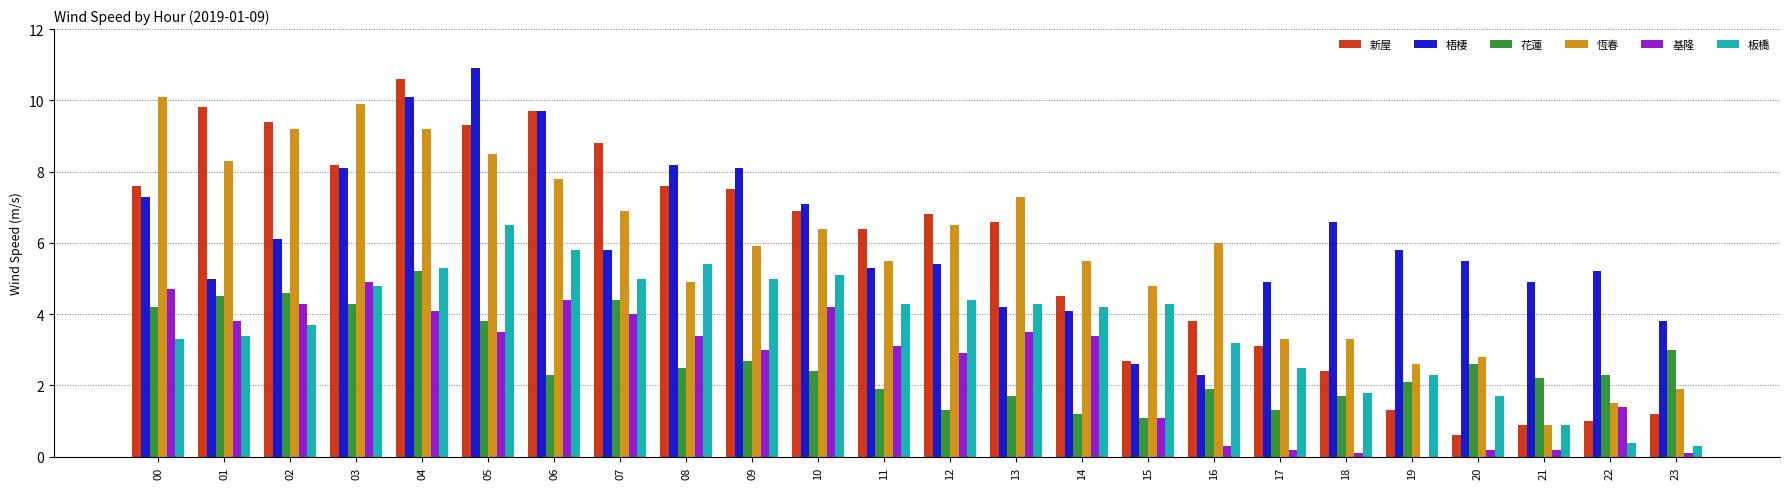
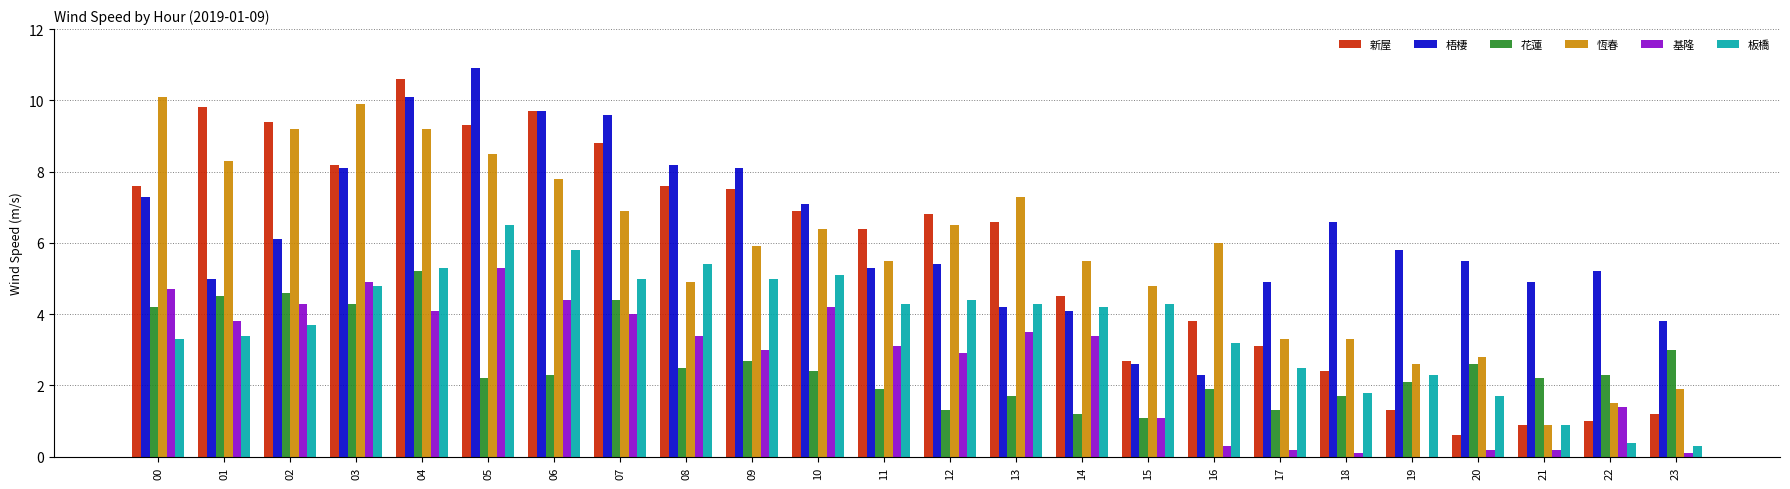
  {
    "新屋": {
      "00": 7.6,
      "01": 9.8,
      "02": 9.4,
      "03": 8.2,
      "04": 10.6,
      "05": 9.3,
      "06": 9.7,
      "07": 8.8,
      "08": 7.6,
      "09": 7.5,
      "10": 6.9,
      "11": 6.4,
      "12": 6.8,
      "13": 6.6,
      "14": 4.5,
      "15": 2.7,
      "16": 3.8,
      "17": 3.1,
      "18": 2.4,
      "19": 1.3,
      "20": 0.6,
      "21": 0.9,
      "22": 1.0,
      "23": 1.2
    },
    "梧棲": {
      "00": 7.3,
      "01": 5.0,
      "02": 6.1,
      "03": 8.1,
      "04": 10.1,
      "05": 10.9,
      "06": 9.7,
-     "07": 5.8,
+     "07": 9.6,
      "08": 8.2,
      "09": 8.1,
      "10": 7.1,
      "11": 5.3,
      "12": 5.4,
      "13": 4.2,
      "14": 4.1,
      "15": 2.6,
      "16": 2.3,
      "17": 4.9,
      "18": 6.6,
      "19": 5.8,
      "20": 5.5,
      "21": 4.9,
      "22": 5.2,
      "23": 3.8
    },
    "花蓮": {
      "00": 4.2,
      "01": 4.5,
      "02": 4.6,
      "03": 4.3,
      "04": 5.2,
-     "05": 3.8,
+     "05": 2.2,
      "06": 2.3,
      "07": 4.4,
      "08": 2.5,
      "09": 2.7,
      "10": 2.4,
      "11": 1.9,
      "12": 1.3,
      "13": 1.7,
      "14": 1.2,
      "15": 1.1,
      "16": 1.9,
      "17": 1.3,
      "18": 1.7,
      "19": 2.1,
      "20": 2.6,
      "21": 2.2,
      "22": 2.3,
      "23": 3.0
    },
    "恆春": {
      "00": 10.1,
      "01": 8.3,
      "02": 9.2,
      "03": 9.9,
      "04": 9.2,
      "05": 8.5,
      "06": 7.8,
      "07": 6.9,
      "08": 4.9,
      "09": 5.9,
      "10": 6.4,
      "11": 5.5,
      "12": 6.5,
      "13": 7.3,
      "14": 5.5,
      "15": 4.8,
      "16": 6.0,
      "17": 3.3,
      "18": 3.3,
      "19": 2.6,
      "20": 2.8,
      "21": 0.9,
      "22": 1.5,
      "23": 1.9
    },
    "基隆": {
      "00": 4.7,
      "01": 3.8,
      "02": 4.3,
      "03": 4.9,
      "04": 4.1,
-     "05": 3.5,
+     "05": 5.3,
      "06": 4.4,
      "07": 4.0,
      "08": 3.4,
      "09": 3.0,
      "10": 4.2,
      "11": 3.1,
      "12": 2.9,
      "13": 3.5,
      "14": 3.4,
      "15": 1.1,
      "16": 0.3,
      "17": 0.2,
      "18": 0.1,
      "19": 0.0,
      "20": 0.2,
      "21": 0.2,
      "22": 1.4,
      "23": 0.1
    },
    "板橋": {
      "00": 3.3,
      "01": 3.4,
      "02": 3.7,
      "03": 4.8,
      "04": 5.3,
      "05": 6.5,
      "06": 5.8,
      "07": 5.0,
      "08": 5.4,
      "09": 5.0,
      "10": 5.1,
      "11": 4.3,
      "12": 4.4,
      "13": 4.3,
      "14": 4.2,
      "15": 4.3,
      "16": 3.2,
      "17": 2.5,
      "18": 1.8,
      "19": 2.3,
      "20": 1.7,
      "21": 0.9,
      "22": 0.4,
      "23": 0.3
    }
  }
